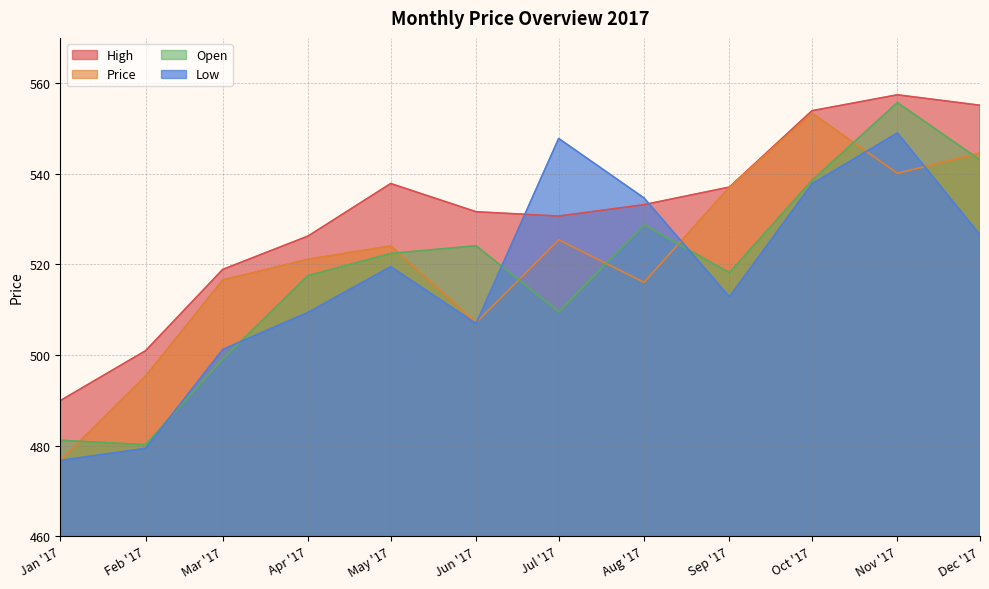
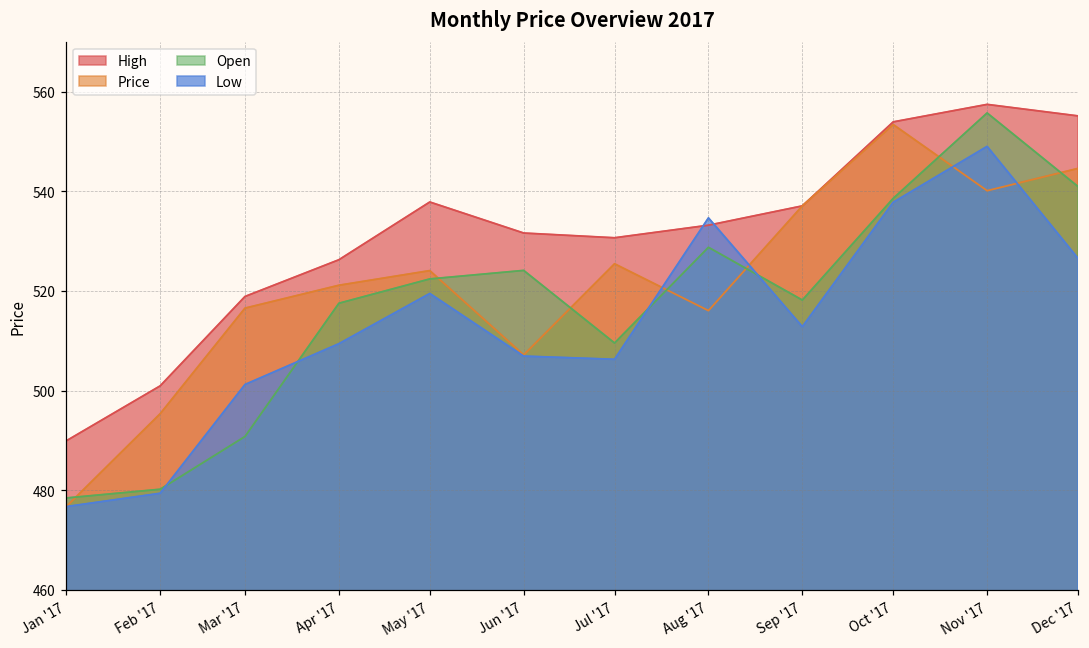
  {
    "Open": {
-     "Jan '17": 481,
+     "Jan '17": 478,
      "Feb '17": 480,
-     "Mar '17": 499,
+     "Mar '17": 491,
      "Apr '17": 518,
      "May '17": 522,
      "Jun '17": 524,
      "Jul '17": 510,
      "Aug '17": 529,
      "Sep '17": 518,
      "Oct '17": 539,
      "Nov '17": 556,
-     "Dec '17": 543
+     "Dec '17": 541
    },
    "Low": {
      "Feb '17": 479,
      "Mar '17": 501,
      "Apr '17": 509,
      "May '17": 519,
-     "Jul '17": 548,
+     "Jul '17": 506,
      "Aug '17": 535,
      "Sep '17": 513,
      "Oct '17": 538,
      "Nov '17": 549,
      "Dec '17": 527
    }
  }
